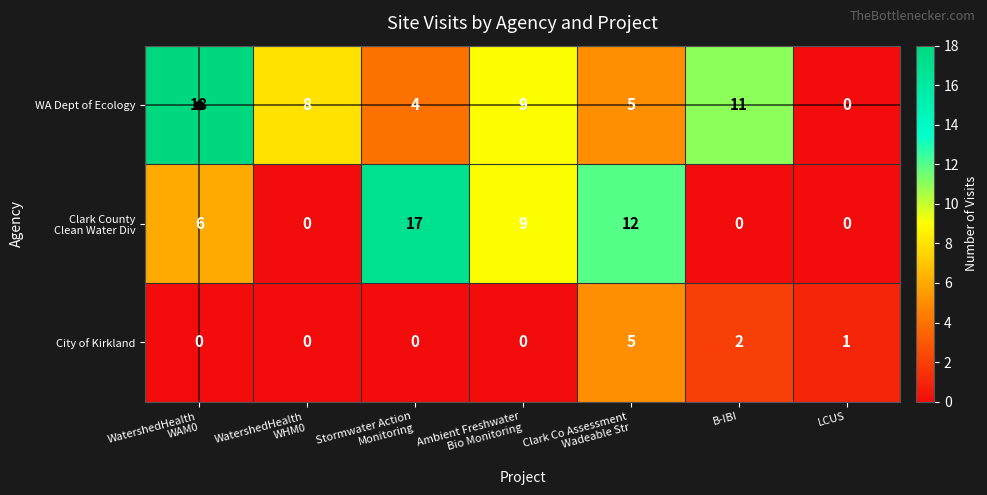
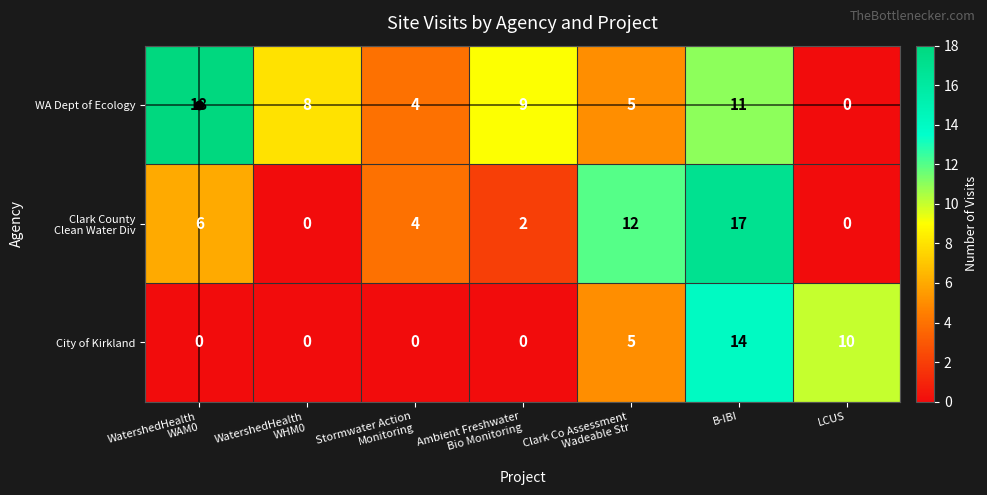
  {
    "WA Dept of Ecology": {
      "WatershedHealth WHM0": 8,
      "Stormwater Action Monitoring": 4,
      "Ambient Freshwater Bio Monitoring": 9,
      "Clark Co Assessment Wadeable Str": 5,
      "B-IBI": 11,
      "LCUS": 0
    },
    "Clark County Clean Water Div": {
      "WatershedHealth WAM0": 6,
      "WatershedHealth WHM0": 0,
-     "Stormwater Action Monitoring": 17,
-     "Ambient Freshwater Bio Monitoring": 9,
+     "Stormwater Action Monitoring": 4,
+     "Ambient Freshwater Bio Monitoring": 2,
      "Clark Co Assessment Wadeable Str": 12,
-     "B-IBI": 0,
+     "B-IBI": 17,
      "LCUS": 0
    },
    "City of Kirkland": {
      "WatershedHealth WAM0": 0,
      "WatershedHealth WHM0": 0,
      "Stormwater Action Monitoring": 0,
      "Ambient Freshwater Bio Monitoring": 0,
      "Clark Co Assessment Wadeable Str": 5,
-     "B-IBI": 2,
-     "LCUS": 1
+     "B-IBI": 14,
+     "LCUS": 10
    }
  }
